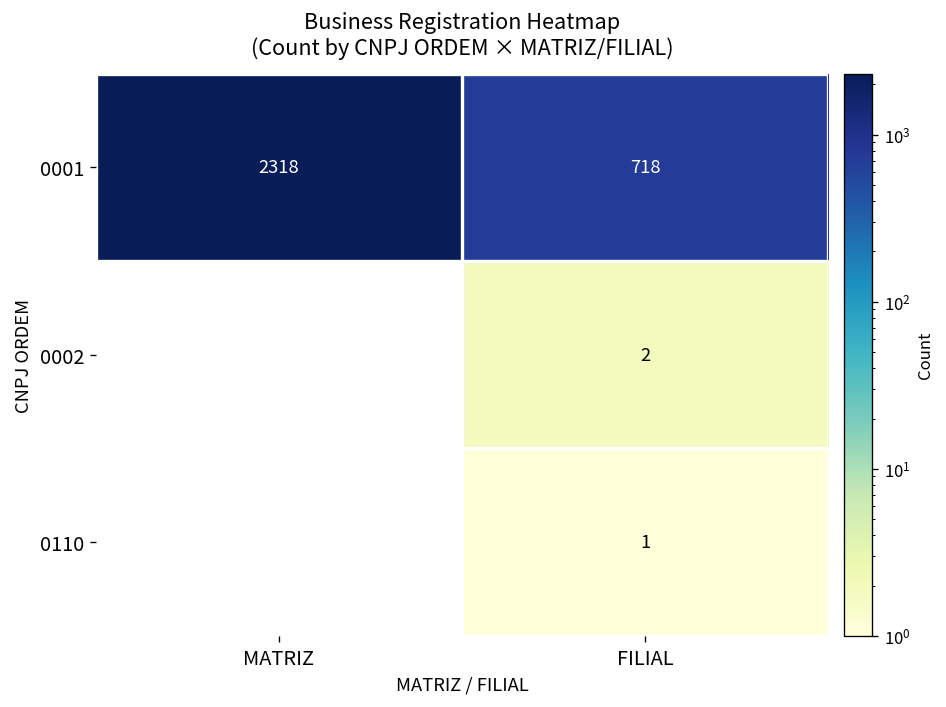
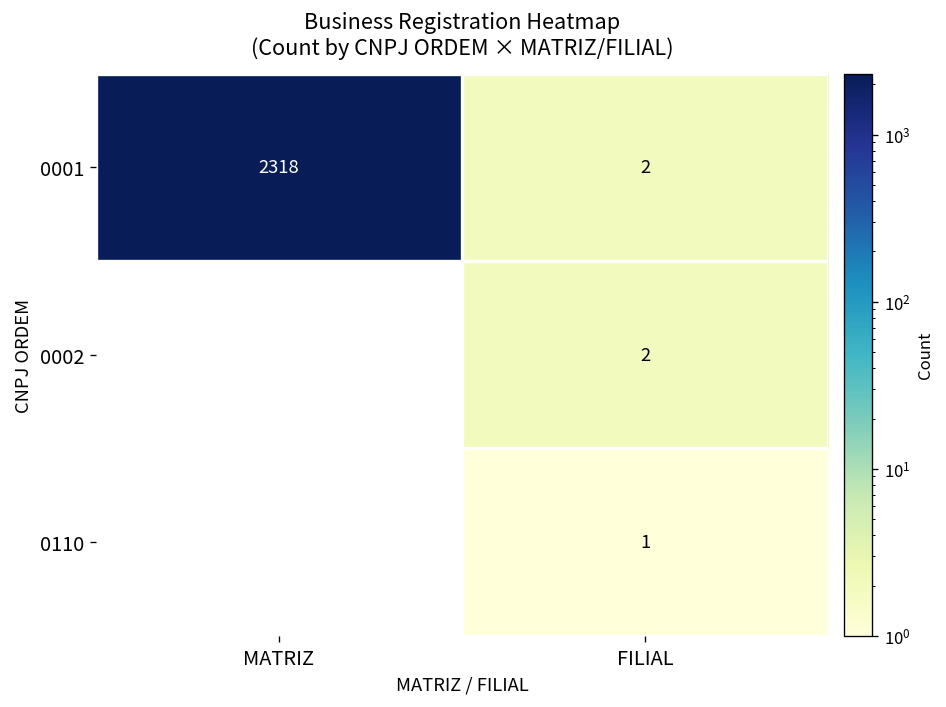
  {
    "0001": {
      "MATRIZ": 2318,
-     "FILIAL": 718
+     "FILIAL": 2
    },
    "0002": {
      "FILIAL": 2
    },
    "0110": {
      "FILIAL": 1
    }
  }
